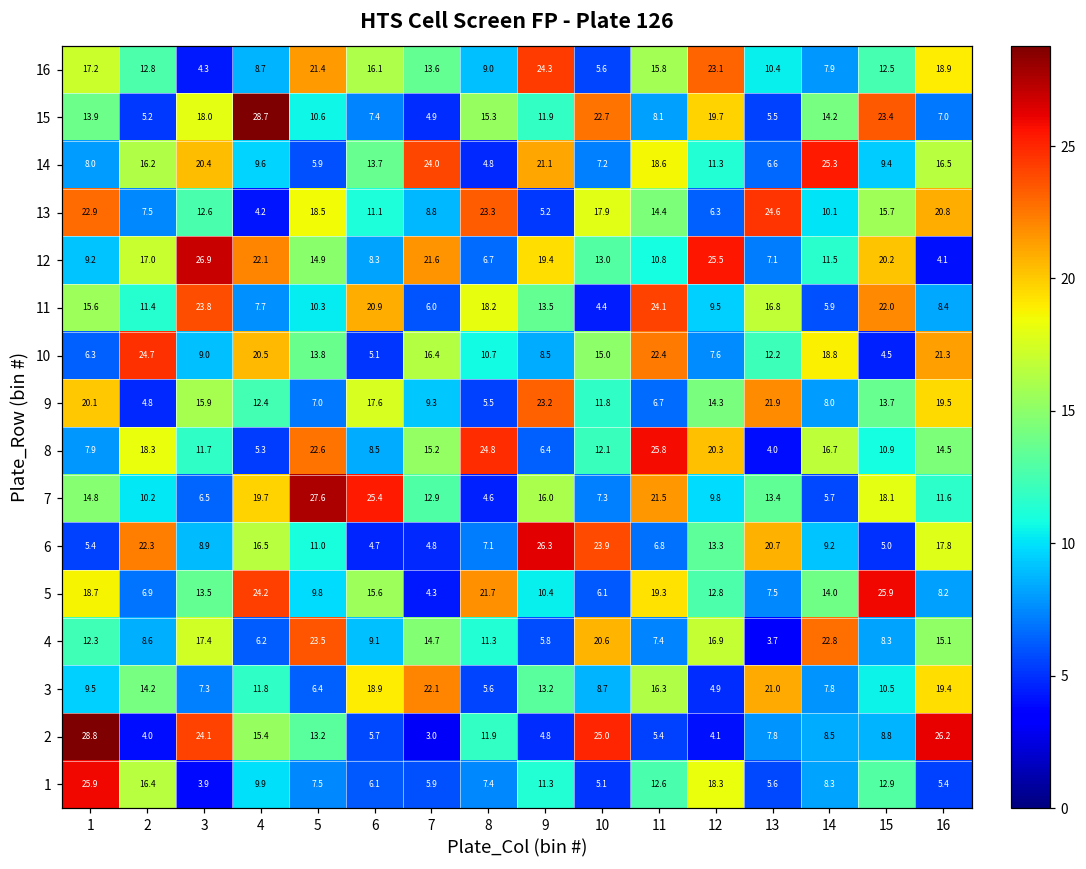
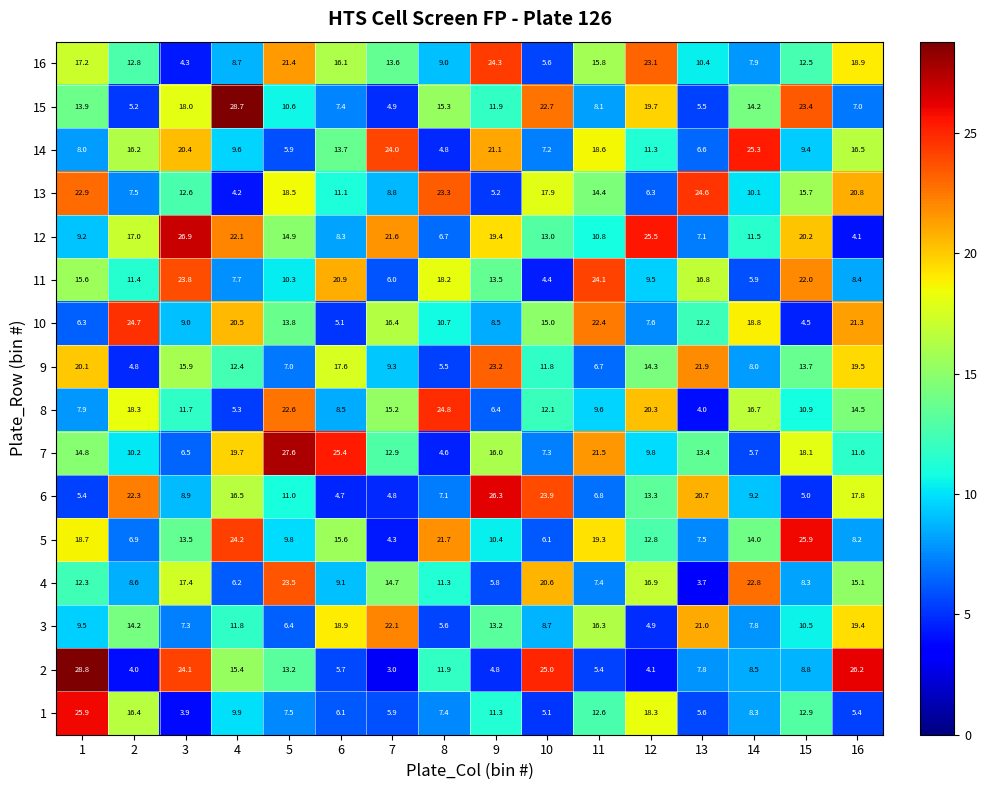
  {
    "8": {
      "1": 7.9,
      "2": 18.3,
      "3": 11.7,
      "4": 5.3,
      "5": 22.6,
      "6": 8.5,
      "7": 15.2,
      "8": 24.8,
      "9": 6.4,
      "10": 12.1,
-     "11": 25.8,
+     "11": 9.6,
      "12": 20.3,
      "13": 4.0,
      "14": 16.7,
      "15": 10.9,
      "16": 14.5
    }
  }
